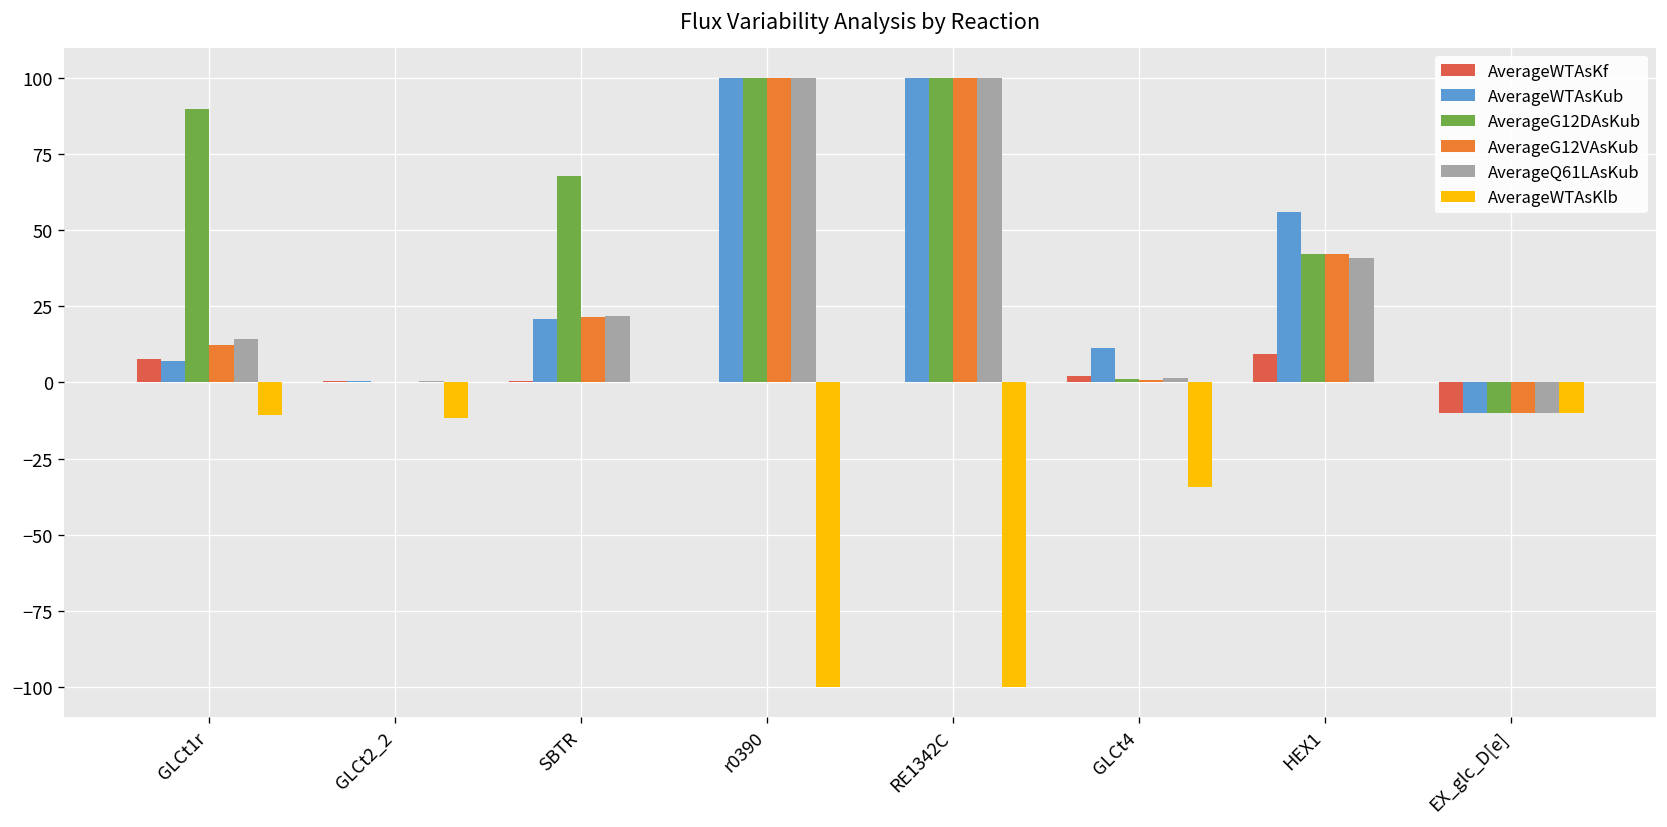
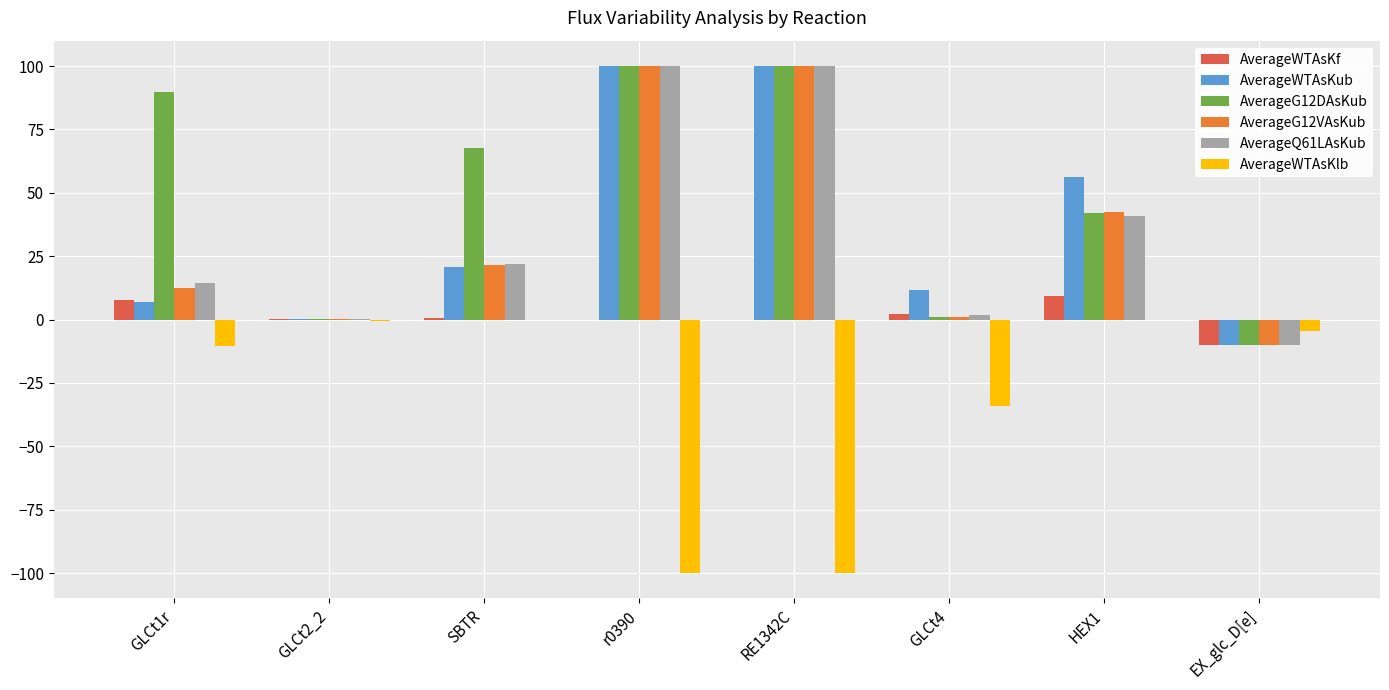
  {
    "AverageWTAsKub": {
      "GLCt1r": 7,
      "SBTR": 21,
      "r0390": 100,
      "RE1342C": 100,
      "GLCt4": 11,
      "HEX1": 56,
      "EX_glc_D[e]": -10
    },
    "AverageG12DAsKub": {
      "GLCt1r": 90,
      "SBTR": 68,
      "r0390": 100,
      "RE1342C": 100,
      "GLCt4": 1,
      "HEX1": 42,
      "EX_glc_D[e]": -10
    },
    "AverageQ61LAsKub": {
      "GLCt1r": 14,
      "SBTR": 22,
      "r0390": 100,
      "RE1342C": 100,
      "GLCt4": 2,
      "HEX1": 41,
      "EX_glc_D[e]": -10
    },
    "AverageWTAsKlb": {
      "GLCt1r": -11,
-     "GLCt2_2": -12,
+     "GLCt2_2": 0,
      "SBTR": 0,
      "r0390": -100,
      "RE1342C": -100,
      "GLCt4": -34,
      "HEX1": 0,
-     "EX_glc_D[e]": -10
+     "EX_glc_D[e]": -5
    }
  }
